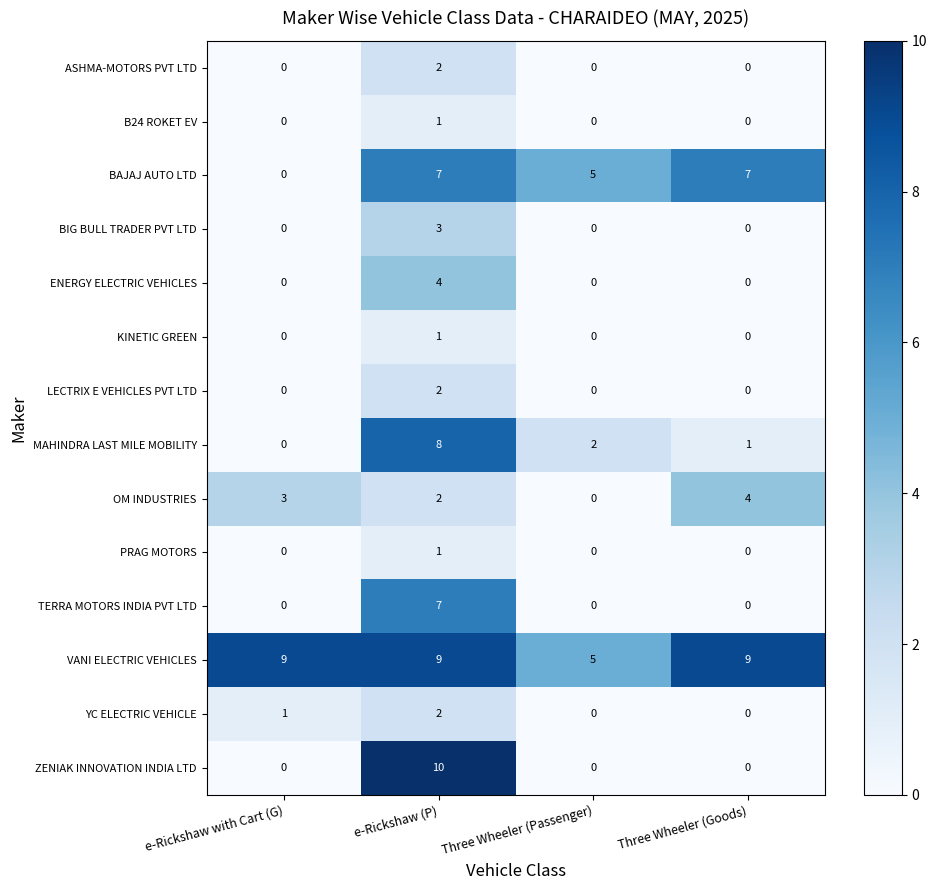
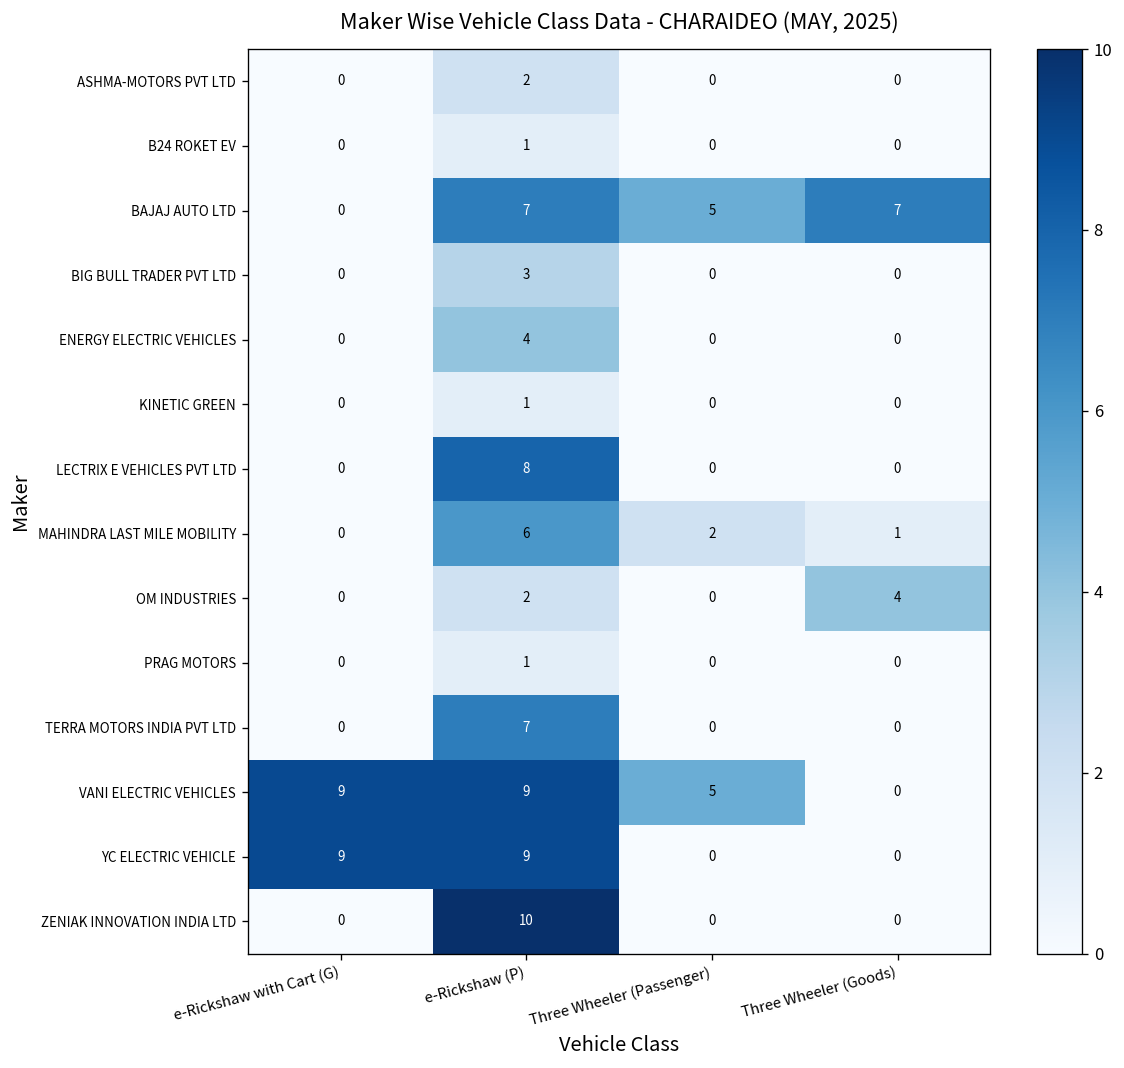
  {
    "ASHMA-MOTORS PVT LTD": {
      "e-Rickshaw with Cart (G)": 0,
      "e-Rickshaw (P)": 2,
      "Three Wheeler (Passenger)": 0,
      "Three Wheeler (Goods)": 0
    },
    "B24 ROKET EV": {
      "e-Rickshaw with Cart (G)": 0,
      "e-Rickshaw (P)": 1,
      "Three Wheeler (Passenger)": 0,
      "Three Wheeler (Goods)": 0
    },
    "BAJAJ AUTO LTD": {
      "e-Rickshaw with Cart (G)": 0,
      "e-Rickshaw (P)": 7,
      "Three Wheeler (Passenger)": 5,
      "Three Wheeler (Goods)": 7
    },
    "BIG BULL TRADER PVT LTD": {
      "e-Rickshaw with Cart (G)": 0,
      "e-Rickshaw (P)": 3,
      "Three Wheeler (Passenger)": 0,
      "Three Wheeler (Goods)": 0
    },
    "ENERGY ELECTRIC VEHICLES": {
      "e-Rickshaw with Cart (G)": 0,
      "e-Rickshaw (P)": 4,
      "Three Wheeler (Passenger)": 0,
      "Three Wheeler (Goods)": 0
    },
    "KINETIC GREEN": {
      "e-Rickshaw with Cart (G)": 0,
      "e-Rickshaw (P)": 1,
      "Three Wheeler (Passenger)": 0,
      "Three Wheeler (Goods)": 0
    },
    "LECTRIX E VEHICLES PVT LTD": {
      "e-Rickshaw with Cart (G)": 0,
-     "e-Rickshaw (P)": 2,
+     "e-Rickshaw (P)": 8,
      "Three Wheeler (Passenger)": 0,
      "Three Wheeler (Goods)": 0
    },
    "MAHINDRA LAST MILE MOBILITY": {
      "e-Rickshaw with Cart (G)": 0,
-     "e-Rickshaw (P)": 8,
+     "e-Rickshaw (P)": 6,
      "Three Wheeler (Passenger)": 2,
      "Three Wheeler (Goods)": 1
    },
    "OM INDUSTRIES": {
-     "e-Rickshaw with Cart (G)": 3,
+     "e-Rickshaw with Cart (G)": 0,
      "e-Rickshaw (P)": 2,
      "Three Wheeler (Passenger)": 0,
      "Three Wheeler (Goods)": 4
    },
    "PRAG MOTORS": {
      "e-Rickshaw with Cart (G)": 0,
      "e-Rickshaw (P)": 1,
      "Three Wheeler (Passenger)": 0,
      "Three Wheeler (Goods)": 0
    },
    "TERRA MOTORS INDIA PVT LTD": {
      "e-Rickshaw with Cart (G)": 0,
      "e-Rickshaw (P)": 7,
      "Three Wheeler (Passenger)": 0,
      "Three Wheeler (Goods)": 0
    },
    "VANI ELECTRIC VEHICLES": {
      "e-Rickshaw with Cart (G)": 9,
      "e-Rickshaw (P)": 9,
      "Three Wheeler (Passenger)": 5,
-     "Three Wheeler (Goods)": 9
+     "Three Wheeler (Goods)": 0
    },
    "YC ELECTRIC VEHICLE": {
-     "e-Rickshaw with Cart (G)": 1,
-     "e-Rickshaw (P)": 2,
+     "e-Rickshaw with Cart (G)": 9,
+     "e-Rickshaw (P)": 9,
      "Three Wheeler (Passenger)": 0,
      "Three Wheeler (Goods)": 0
    },
    "ZENIAK INNOVATION INDIA LTD": {
      "e-Rickshaw with Cart (G)": 0,
      "e-Rickshaw (P)": 10,
      "Three Wheeler (Passenger)": 0,
      "Three Wheeler (Goods)": 0
    }
  }
